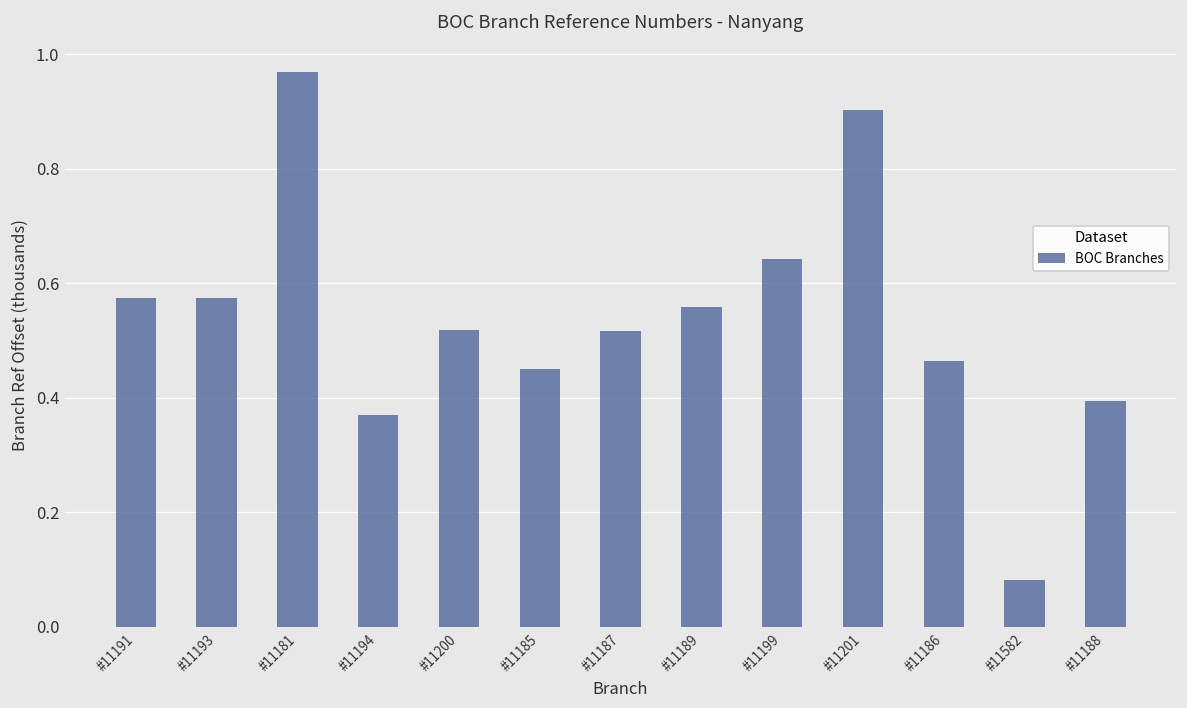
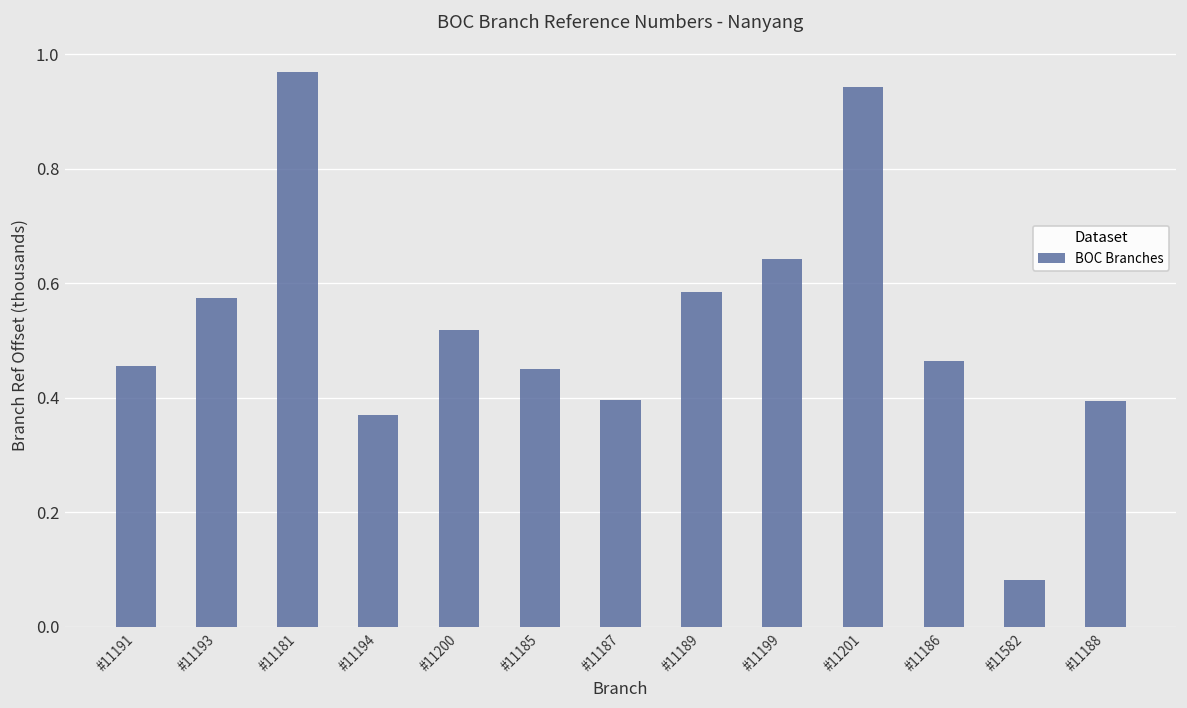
  {
-   "#11191": 0.57,
+   "#11191": 0.46,
    "#11193": 0.57,
    "#11181": 0.97,
    "#11194": 0.37,
    "#11200": 0.52,
    "#11185": 0.45,
-   "#11187": 0.52,
-   "#11189": 0.56,
+   "#11187": 0.40,
+   "#11189": 0.59,
    "#11199": 0.64,
-   "#11201": 0.90,
+   "#11201": 0.94,
    "#11186": 0.46,
    "#11582": 0.08,
    "#11188": 0.40
  }
